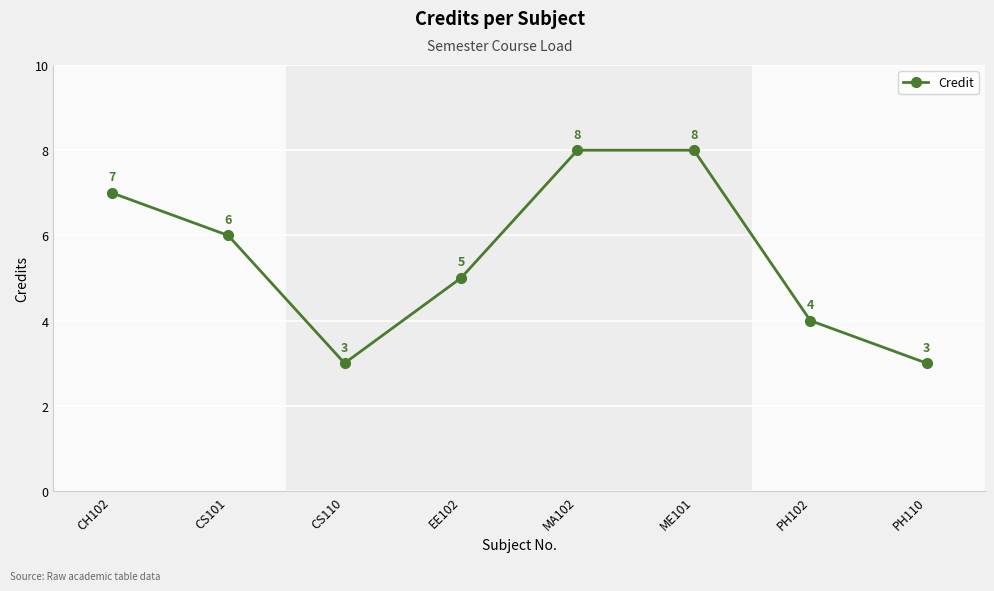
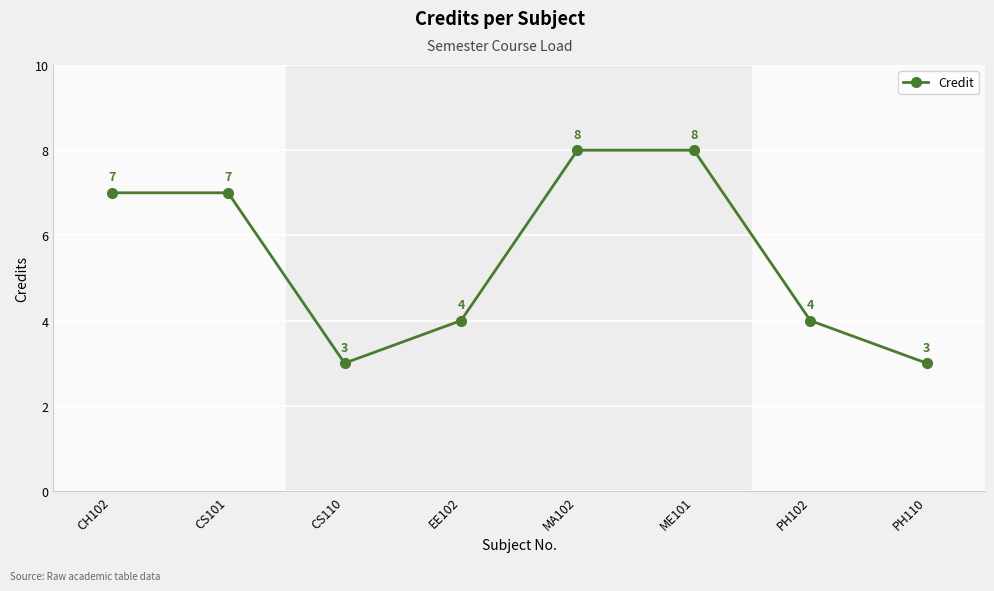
  {
    "CH102": 7,
-   "CS101": 6,
+   "CS101": 7,
    "CS110": 3,
-   "EE102": 5,
+   "EE102": 4,
    "MA102": 8,
    "ME101": 8,
    "PH102": 4,
    "PH110": 3
  }
